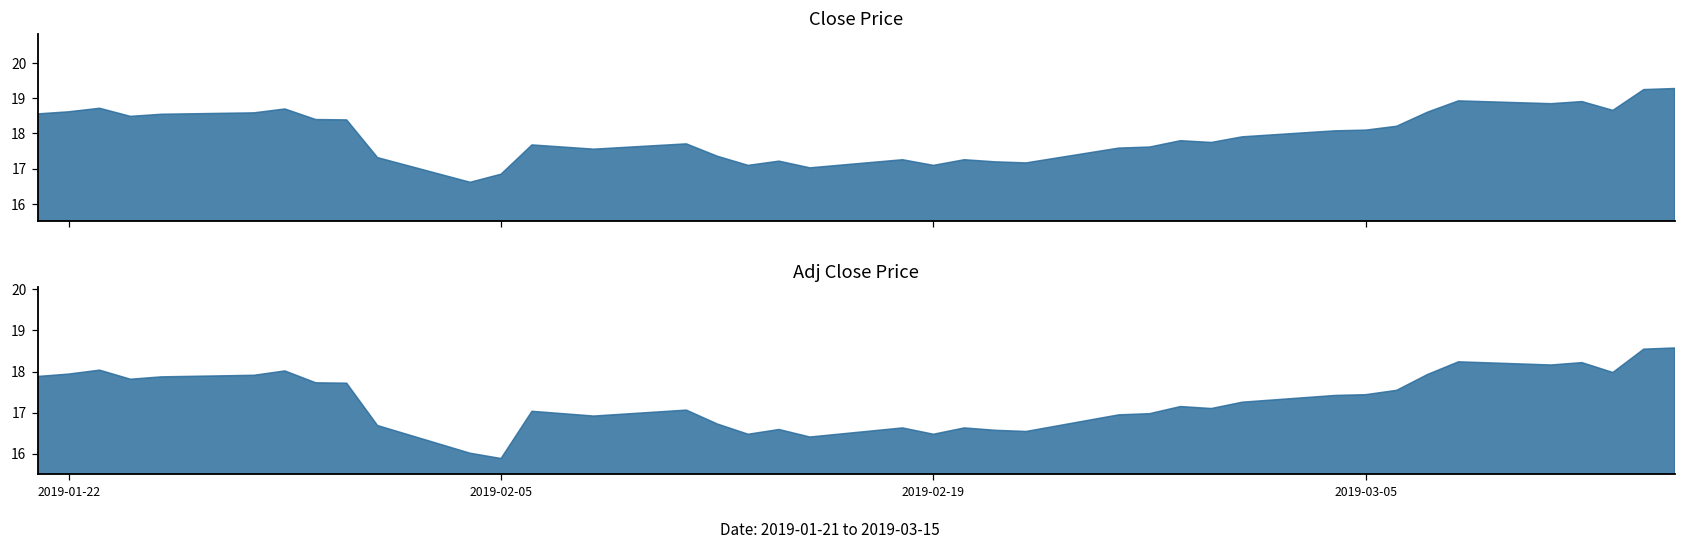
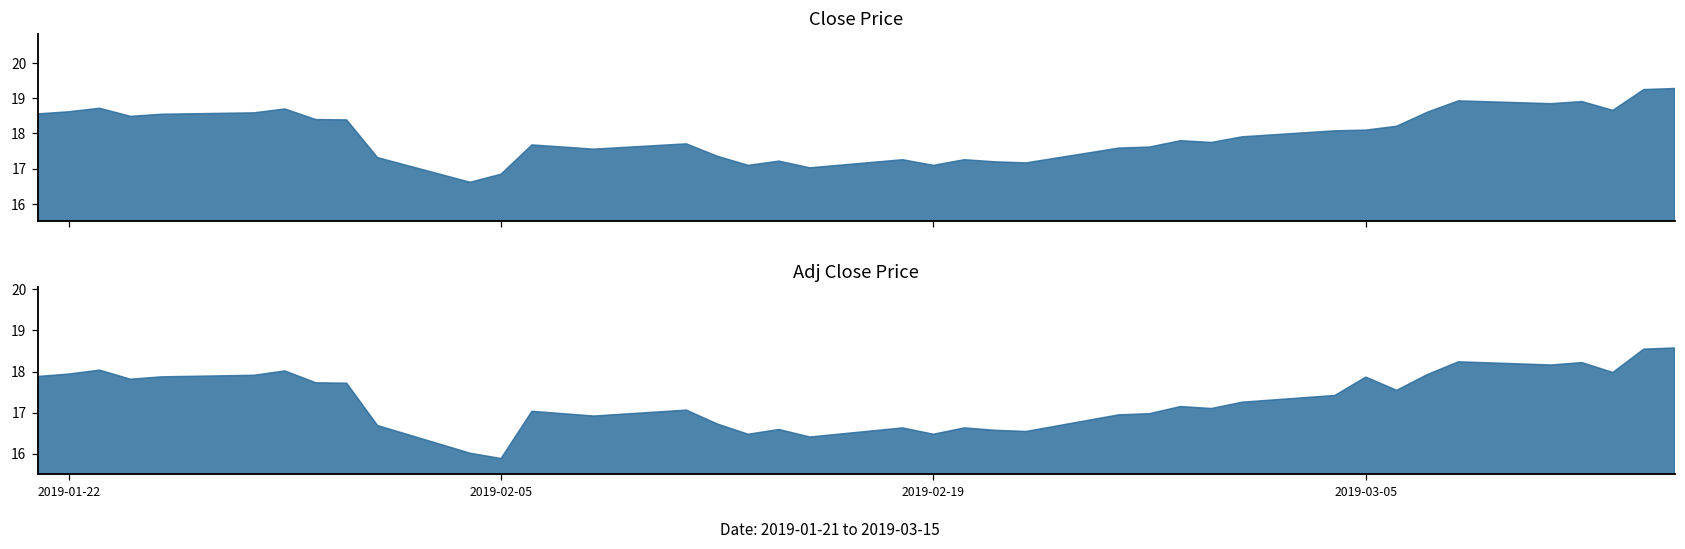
  {
    "Adj Close Price": {
      "2019-01-22": 17.9,
      "2019-02-05": 15.9,
      "2019-02-19": 16.5,
-     "2019-03-05": 17.4
+     "2019-03-05": 17.9
    }
  }
